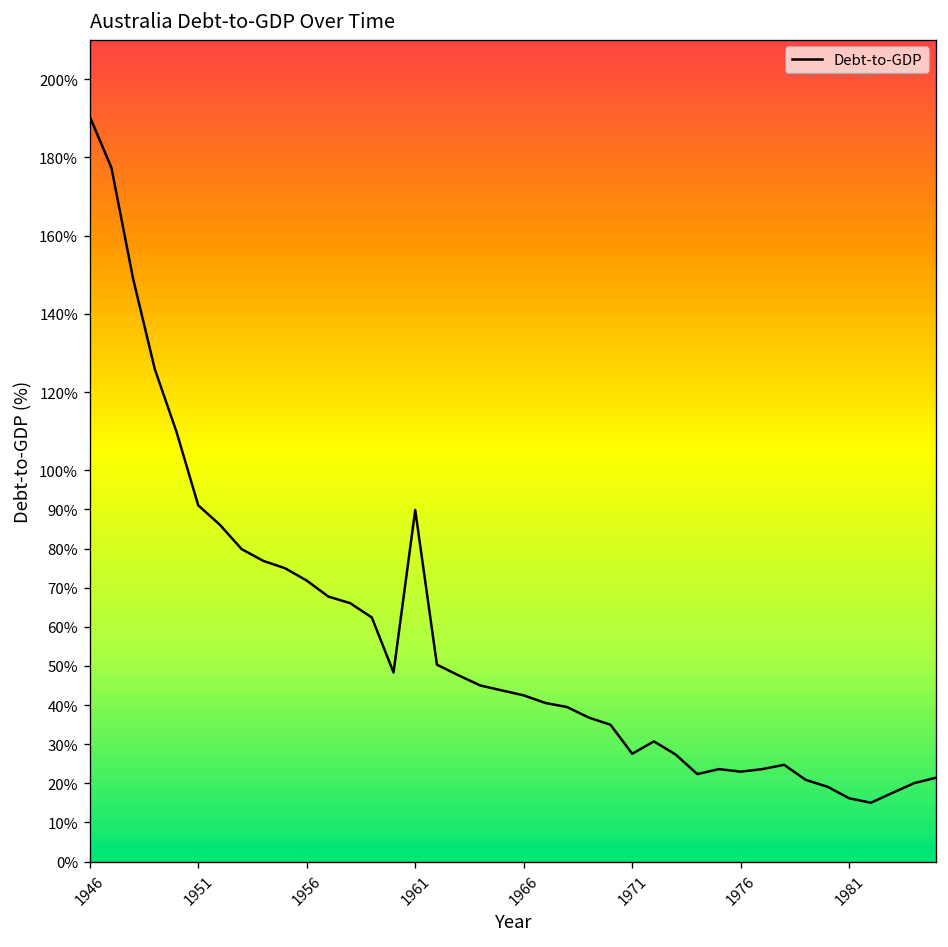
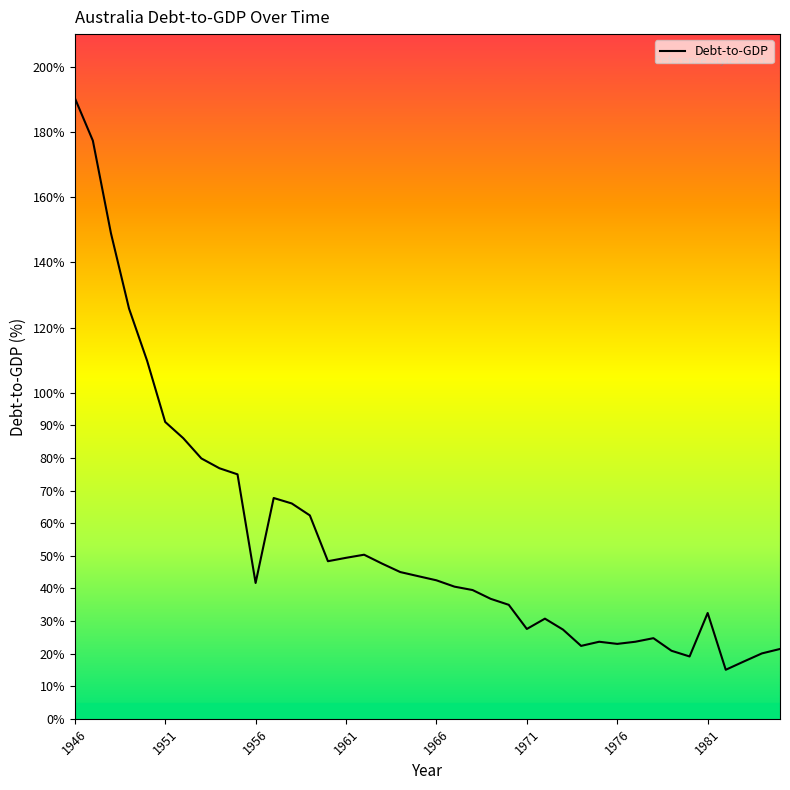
  {
    "1946": "190%",
    "1951": "91%",
-   "1956": "72%",
-   "1961": "90%",
+   "1956": "42%",
+   "1961": "49%",
    "1966": "42%",
    "1971": "28%",
    "1976": "23%",
-   "1981": "16%"
+   "1981": "32%"
  }
